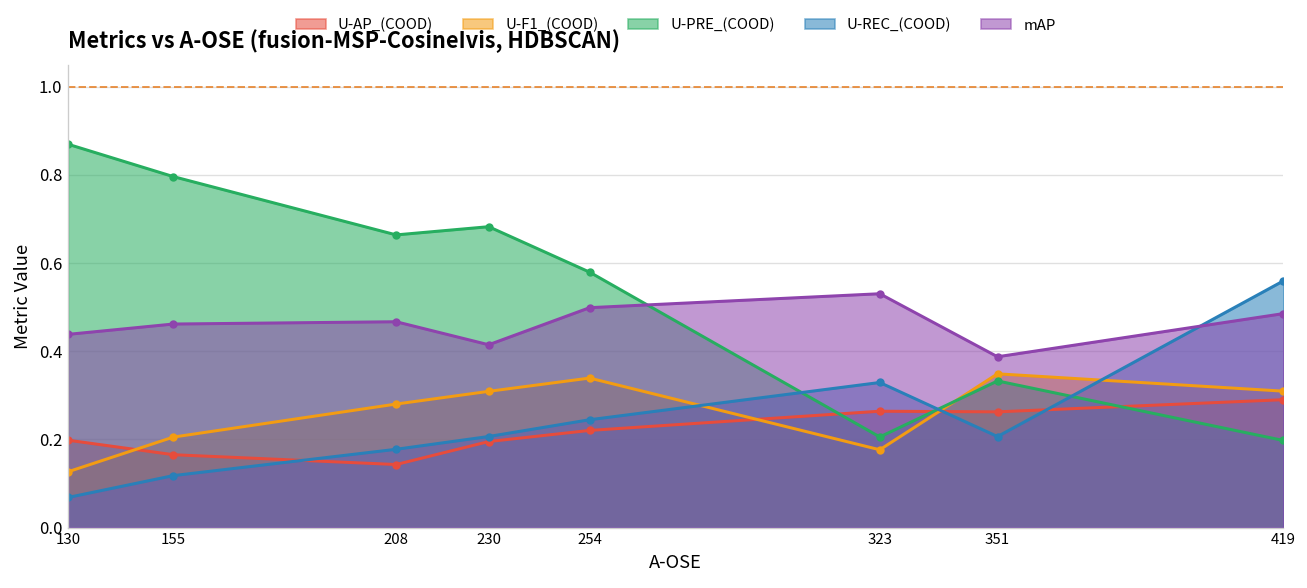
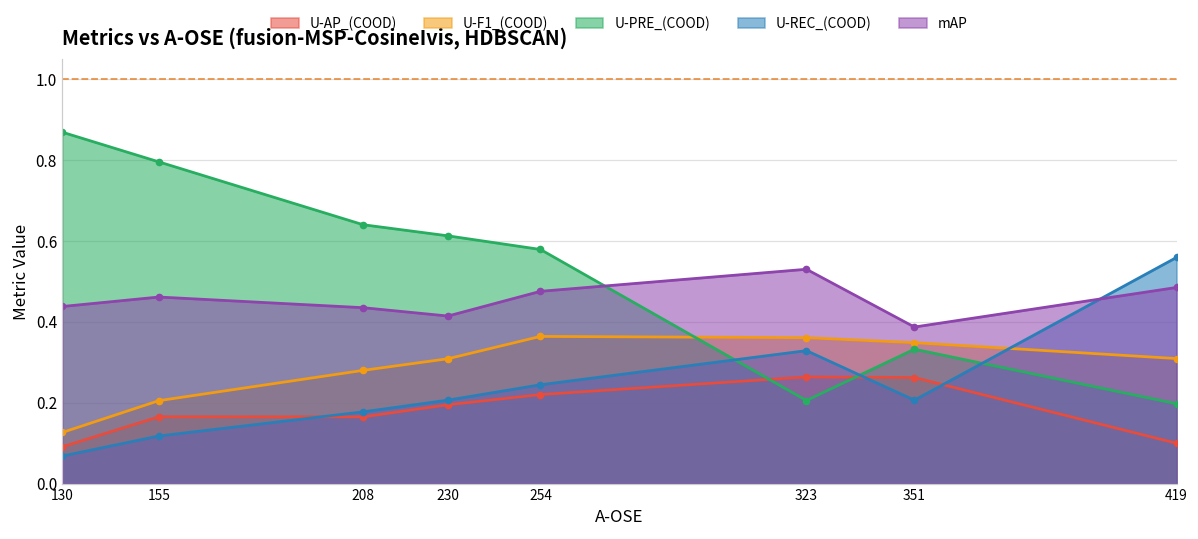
  {
    "U-AP_(COOD)": {
-     "130": 0.20,
+     "130": 0.09,
      "155": 0.17,
-     "208": 0.14,
+     "208": 0.16,
      "230": 0.19,
      "254": 0.22,
      "323": 0.26,
      "351": 0.26,
-     "419": 0.29
+     "419": 0.10
    },
    "U-F1_(COOD)": {
      "130": 0.13,
      "155": 0.21,
      "208": 0.28,
      "230": 0.31,
-     "254": 0.34,
-     "323": 0.18,
+     "254": 0.36,
+     "323": 0.36,
      "351": 0.35,
      "419": 0.31
    },
    "U-PRE_(COOD)": {
      "130": 0.87,
      "155": 0.80,
-     "208": 0.66,
-     "230": 0.68,
+     "208": 0.64,
+     "230": 0.61,
      "254": 0.58,
      "323": 0.21,
      "351": 0.33,
      "419": 0.20
    },
    "U-REC_(COOD)": {
      "130": 0.07,
      "155": 0.12,
      "208": 0.18,
      "230": 0.21,
      "254": 0.24,
      "323": 0.33,
      "351": 0.21,
      "419": 0.56
    },
    "mAP": {
      "130": 0.44,
      "155": 0.46,
-     "208": 0.47,
+     "208": 0.44,
      "230": 0.41,
-     "254": 0.50,
+     "254": 0.48,
      "323": 0.53,
      "351": 0.39,
      "419": 0.49
    }
  }
